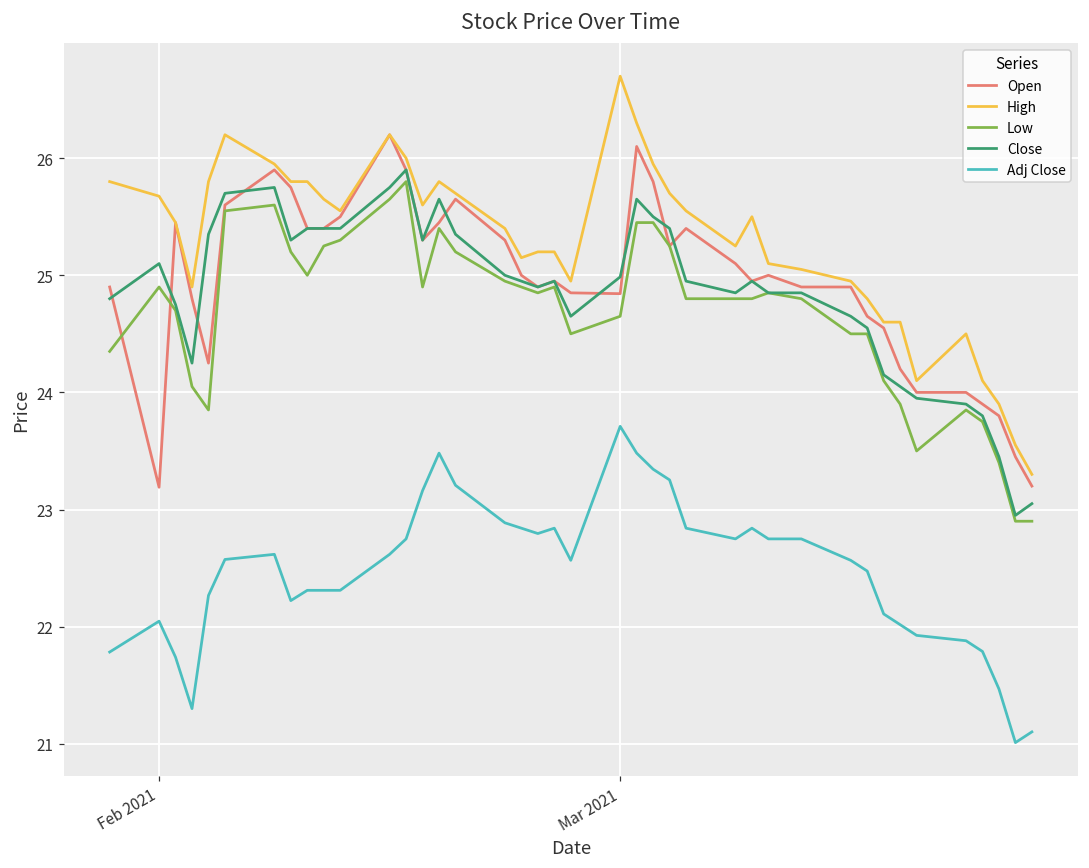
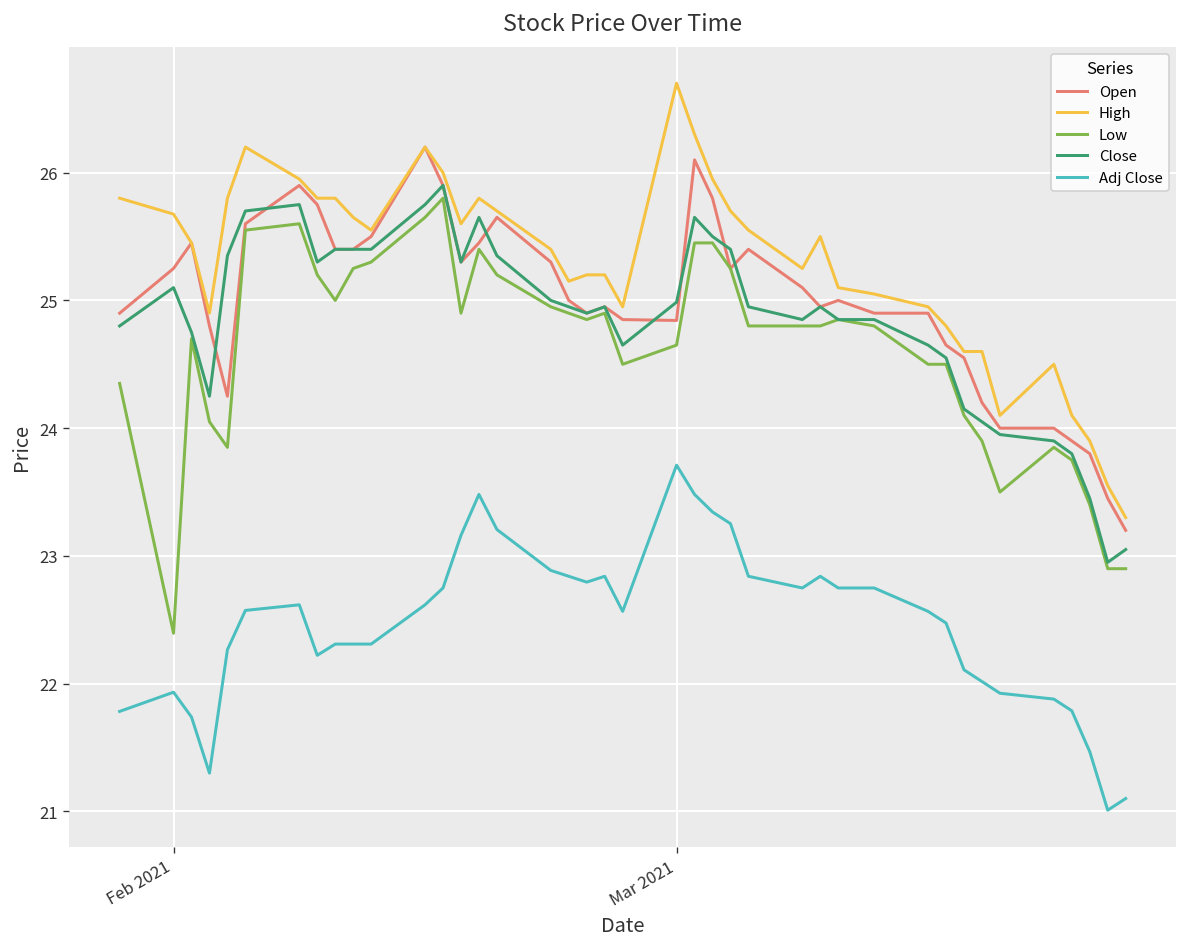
  {
    "Open": {
-     "Feb 2021": 23.19,
+     "Feb 2021": 25.25,
      "Mar 2021": 24.84
    },
    "High": {
      "Feb 2021": 25.68,
      "Mar 2021": 26.70
    },
    "Low": {
-     "Feb 2021": 24.90,
+     "Feb 2021": 22.39,
      "Mar 2021": 24.65
    },
    "Close": {
      "Feb 2021": 25.10,
      "Mar 2021": 24.99
    },
    "Adj Close": {
-     "Feb 2021": 22.05,
+     "Feb 2021": 21.93,
      "Mar 2021": 23.71
    }
  }
